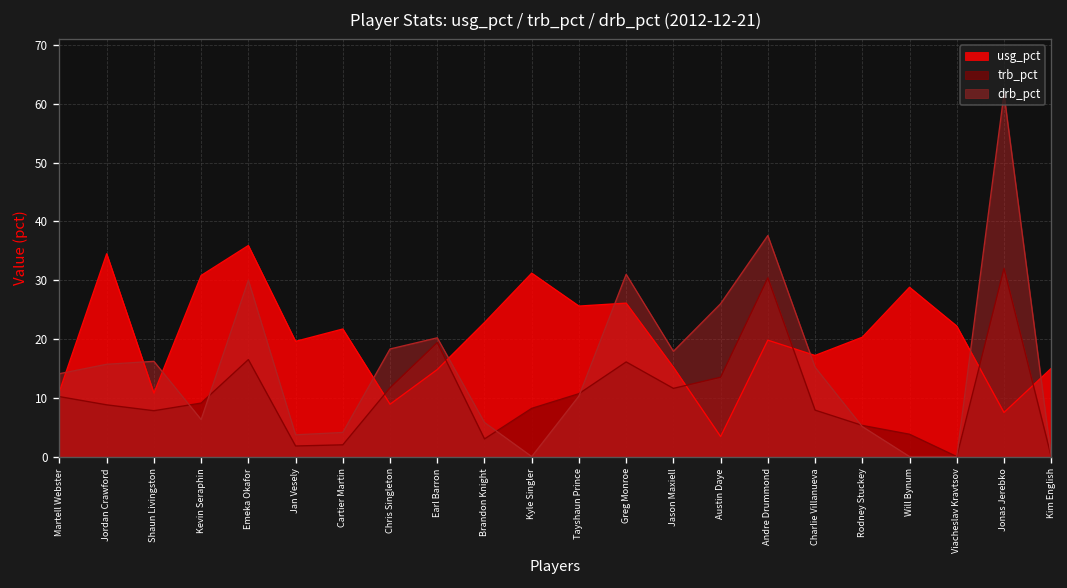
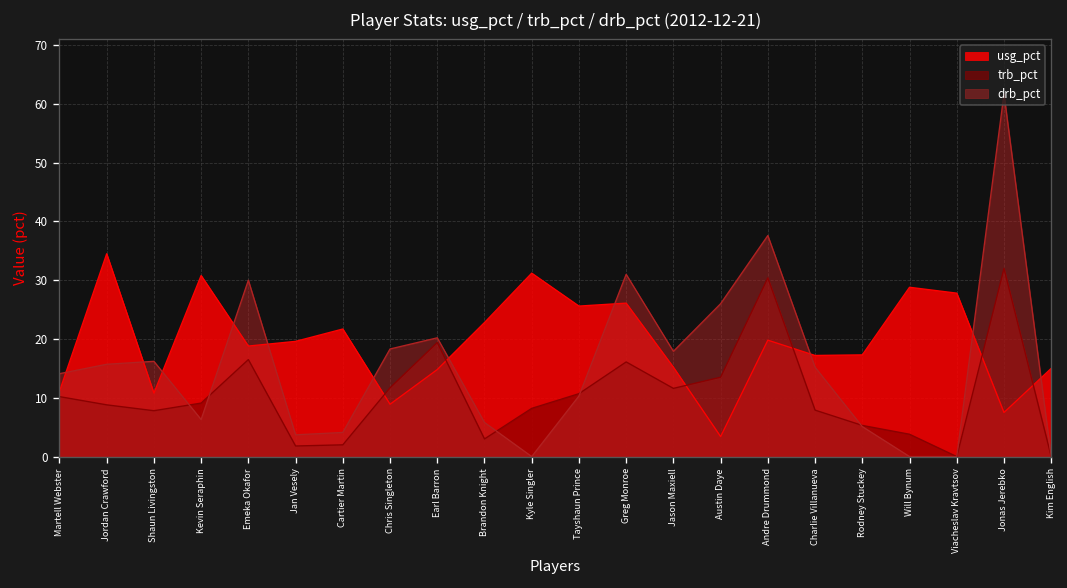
  {
    "usg_pct": {
      "Martell Webster": 11,
      "Jordan Crawford": 35,
      "Shaun Livingston": 11,
      "Kevin Seraphin": 31,
-     "Emeka Okafor": 36,
+     "Emeka Okafor": 19,
      "Jan Vesely": 20,
      "Cartier Martin": 22,
      "Chris Singleton": 9,
      "Earl Barron": 15,
      "Brandon Knight": 23,
      "Kyle Singler": 31,
      "Tayshaun Prince": 26,
      "Greg Monroe": 26,
      "Jason Maxiell": 15,
      "Austin Daye": 3,
      "Andre Drummond": 20,
      "Charlie Villanueva": 17,
-     "Rodney Stuckey": 20,
+     "Rodney Stuckey": 17,
      "Will Bynum": 29,
-     "Viacheslav Kravtsov": 22,
+     "Viacheslav Kravtsov": 28,
      "Jonas Jerebko": 8,
      "Kim English": 15
    }
  }
